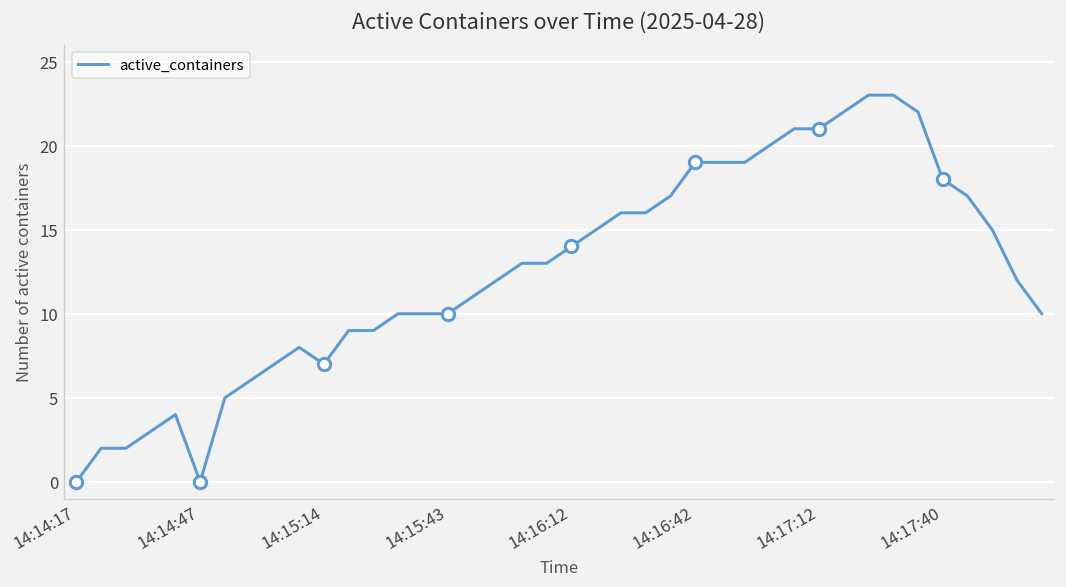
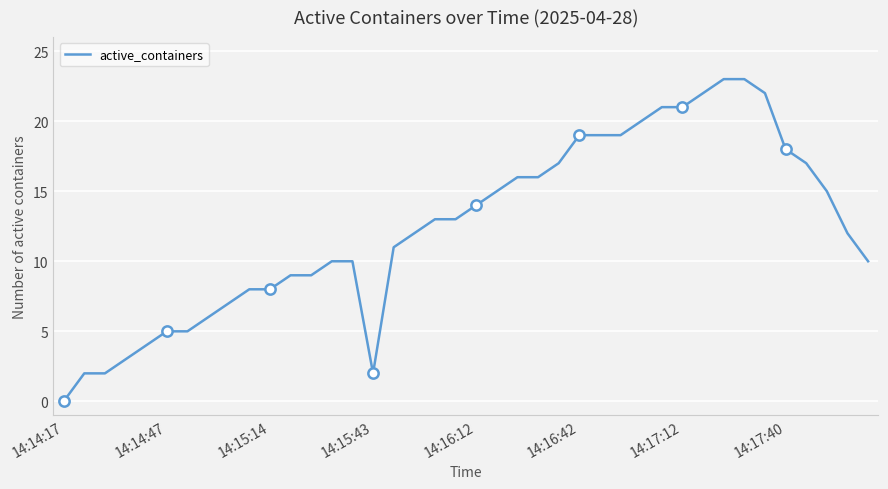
  {
    "active_containers": {
-     "14:14:47": 0,
-     "14:15:14": 7,
-     "14:15:43": 10
+     "14:14:47": 5,
+     "14:15:14": 8,
+     "14:15:43": 2
    }
  }
